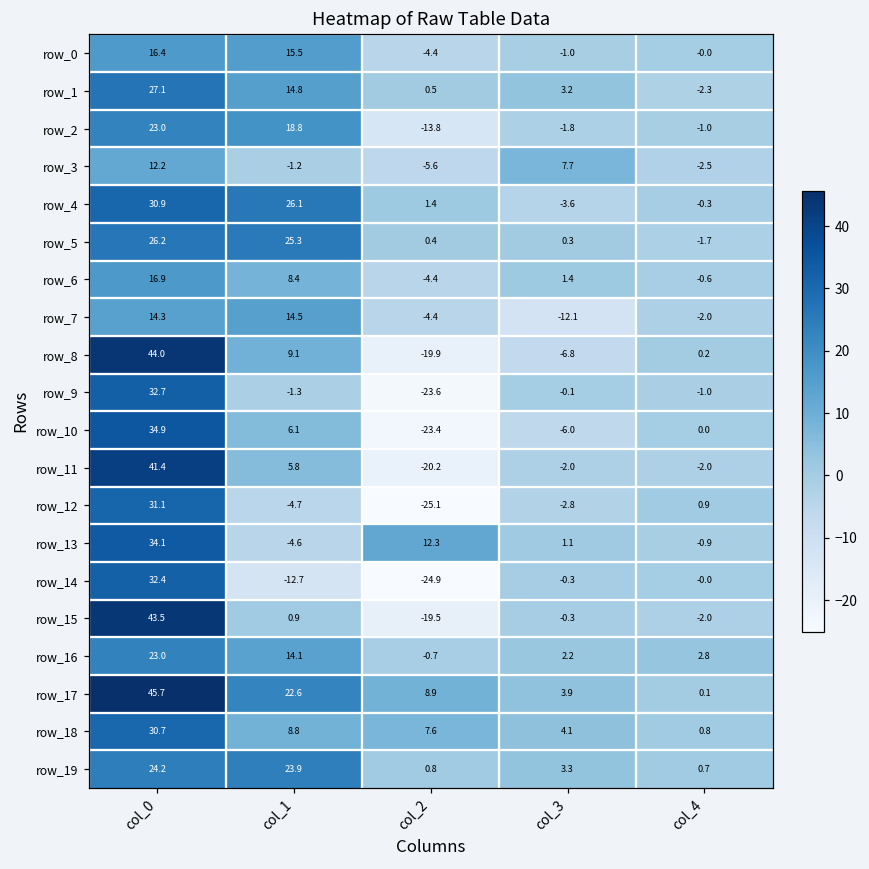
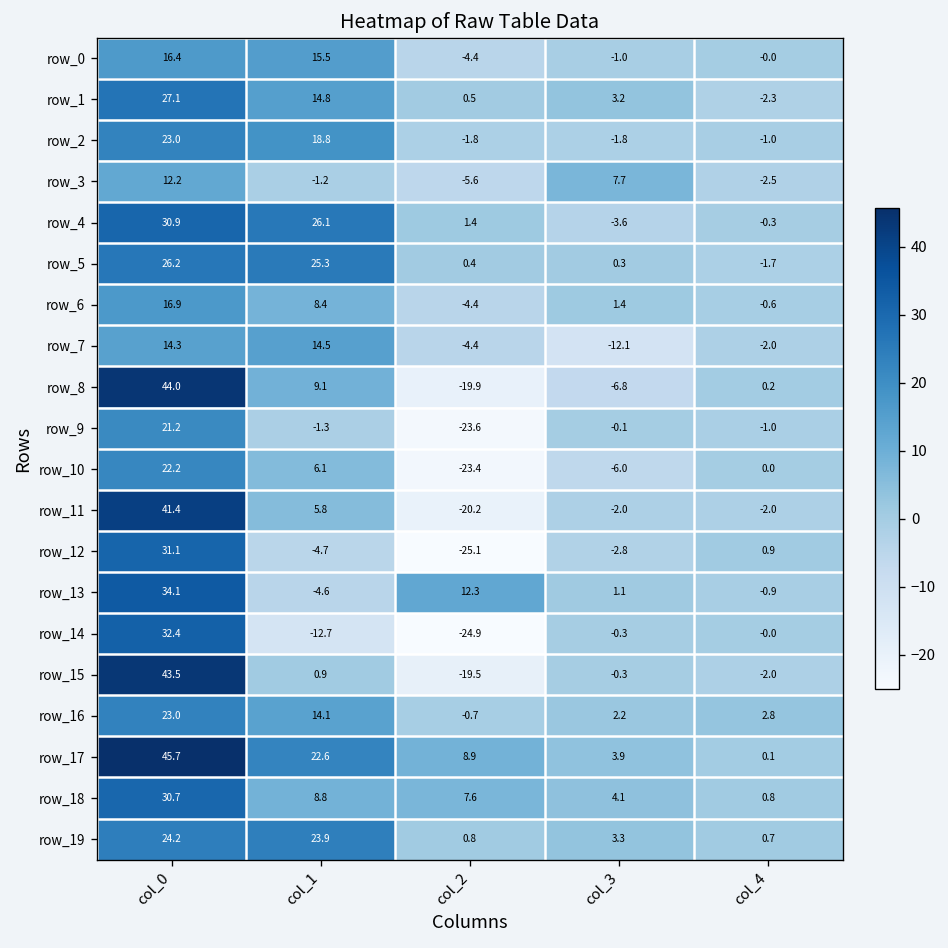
  {
    "row_0": {
      "col_0": 16.4,
      "col_1": 15.5,
      "col_2": -4.4,
      "col_3": -1.0,
      "col_4": -0.0
    },
    "row_1": {
      "col_0": 27.1,
      "col_1": 14.8,
      "col_2": 0.5,
      "col_3": 3.2,
      "col_4": -2.3
    },
    "row_2": {
      "col_0": 23.0,
      "col_1": 18.8,
-     "col_2": -13.8,
+     "col_2": -1.8,
      "col_3": -1.8,
      "col_4": -1.0
    },
    "row_3": {
      "col_0": 12.2,
      "col_1": -1.2,
      "col_2": -5.6,
      "col_3": 7.7,
      "col_4": -2.5
    },
    "row_4": {
      "col_0": 30.9,
      "col_1": 26.1,
      "col_2": 1.4,
      "col_3": -3.6,
      "col_4": -0.3
    },
    "row_5": {
      "col_0": 26.2,
      "col_1": 25.3,
      "col_2": 0.4,
      "col_3": 0.3,
      "col_4": -1.7
    },
    "row_6": {
      "col_0": 16.9,
      "col_1": 8.4,
      "col_2": -4.4,
      "col_3": 1.4,
      "col_4": -0.6
    },
    "row_7": {
      "col_0": 14.3,
      "col_1": 14.5,
      "col_2": -4.4,
      "col_3": -12.1,
      "col_4": -2.0
    },
    "row_8": {
      "col_0": 44.0,
      "col_1": 9.1,
      "col_2": -19.9,
      "col_3": -6.8,
      "col_4": 0.2
    },
    "row_9": {
-     "col_0": 32.7,
+     "col_0": 21.2,
      "col_1": -1.3,
      "col_2": -23.6,
      "col_3": -0.1,
      "col_4": -1.0
    },
    "row_10": {
-     "col_0": 34.9,
+     "col_0": 22.2,
      "col_1": 6.1,
      "col_2": -23.4,
      "col_3": -6.0,
      "col_4": 0.0
    },
    "row_11": {
      "col_0": 41.4,
      "col_1": 5.8,
      "col_2": -20.2,
      "col_3": -2.0,
      "col_4": -2.0
    },
    "row_12": {
      "col_0": 31.1,
      "col_1": -4.7,
      "col_2": -25.1,
      "col_3": -2.8,
      "col_4": 0.9
    },
    "row_13": {
      "col_0": 34.1,
      "col_1": -4.6,
      "col_2": 12.3,
      "col_3": 1.1,
      "col_4": -0.9
    },
    "row_14": {
      "col_0": 32.4,
      "col_1": -12.7,
      "col_2": -24.9,
      "col_3": -0.3,
      "col_4": -0.0
    },
    "row_15": {
      "col_0": 43.5,
      "col_1": 0.9,
      "col_2": -19.5,
      "col_3": -0.3,
      "col_4": -2.0
    },
    "row_16": {
      "col_0": 23.0,
      "col_1": 14.1,
      "col_2": -0.7,
      "col_3": 2.2,
      "col_4": 2.8
    },
    "row_17": {
      "col_0": 45.7,
      "col_1": 22.6,
      "col_2": 8.9,
      "col_3": 3.9,
      "col_4": 0.1
    },
    "row_18": {
      "col_0": 30.7,
      "col_1": 8.8,
      "col_2": 7.6,
      "col_3": 4.1,
      "col_4": 0.8
    },
    "row_19": {
      "col_0": 24.2,
      "col_1": 23.9,
      "col_2": 0.8,
      "col_3": 3.3,
      "col_4": 0.7
    }
  }
